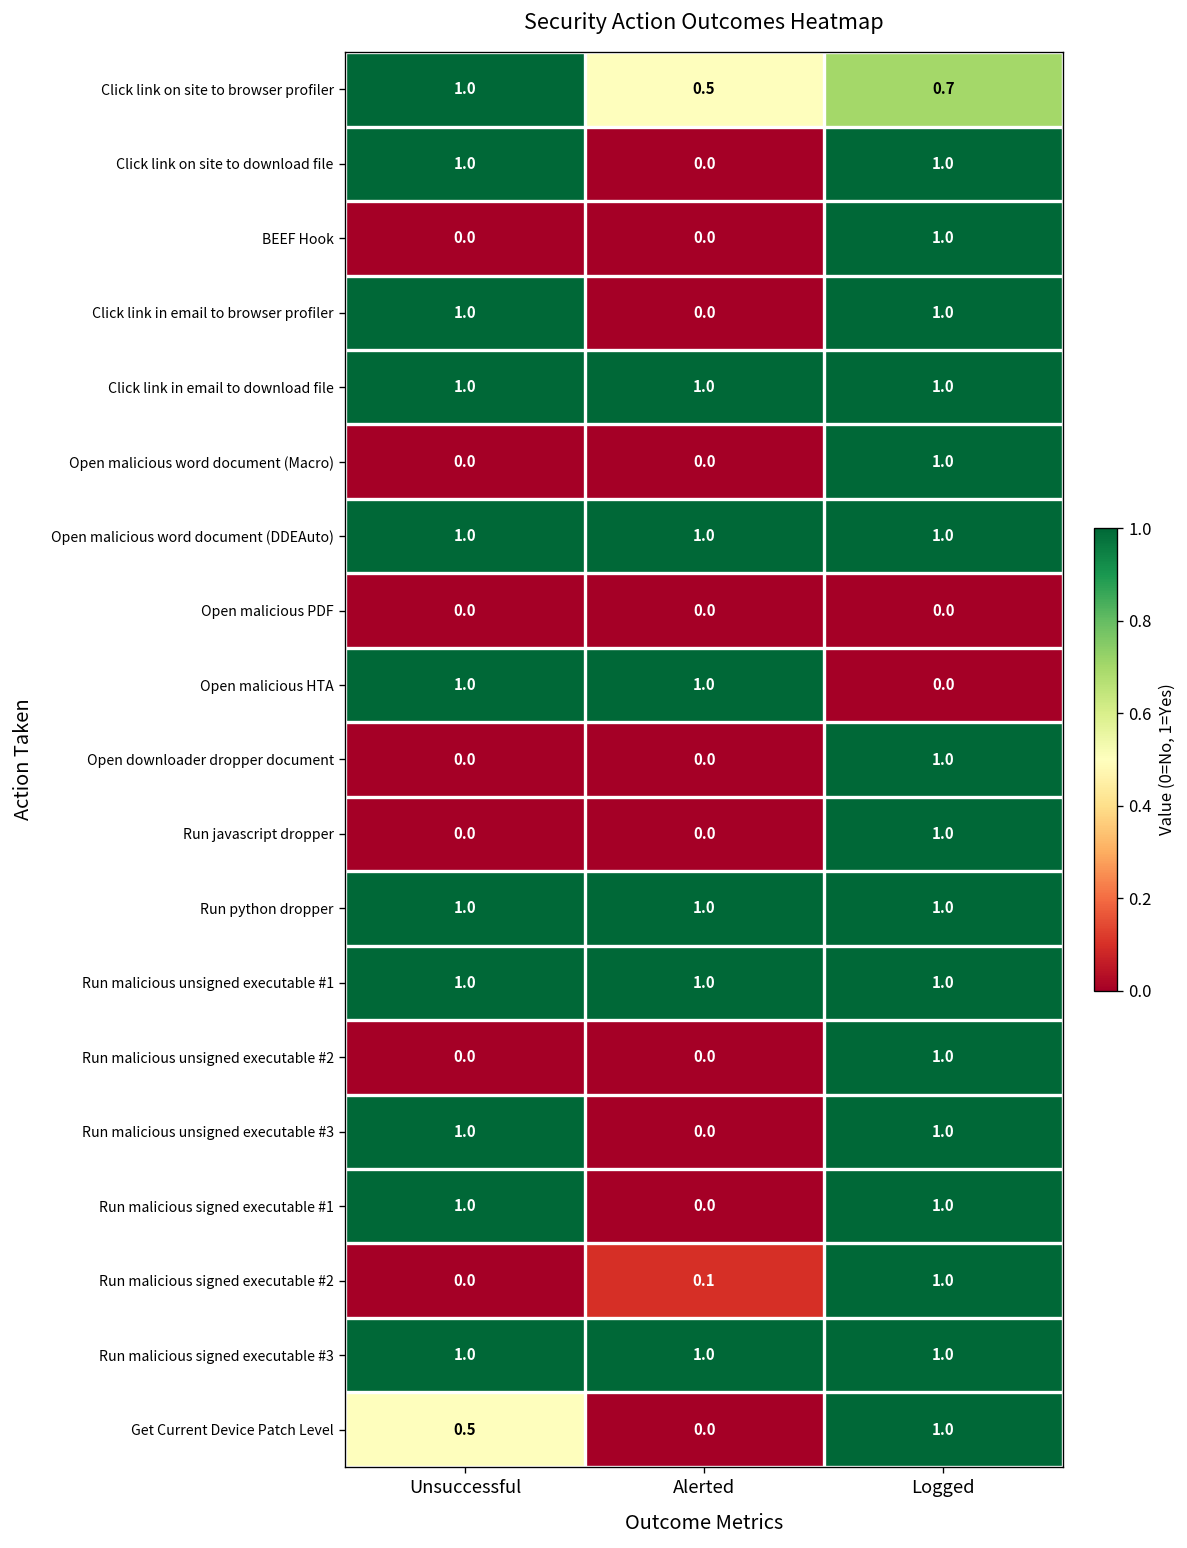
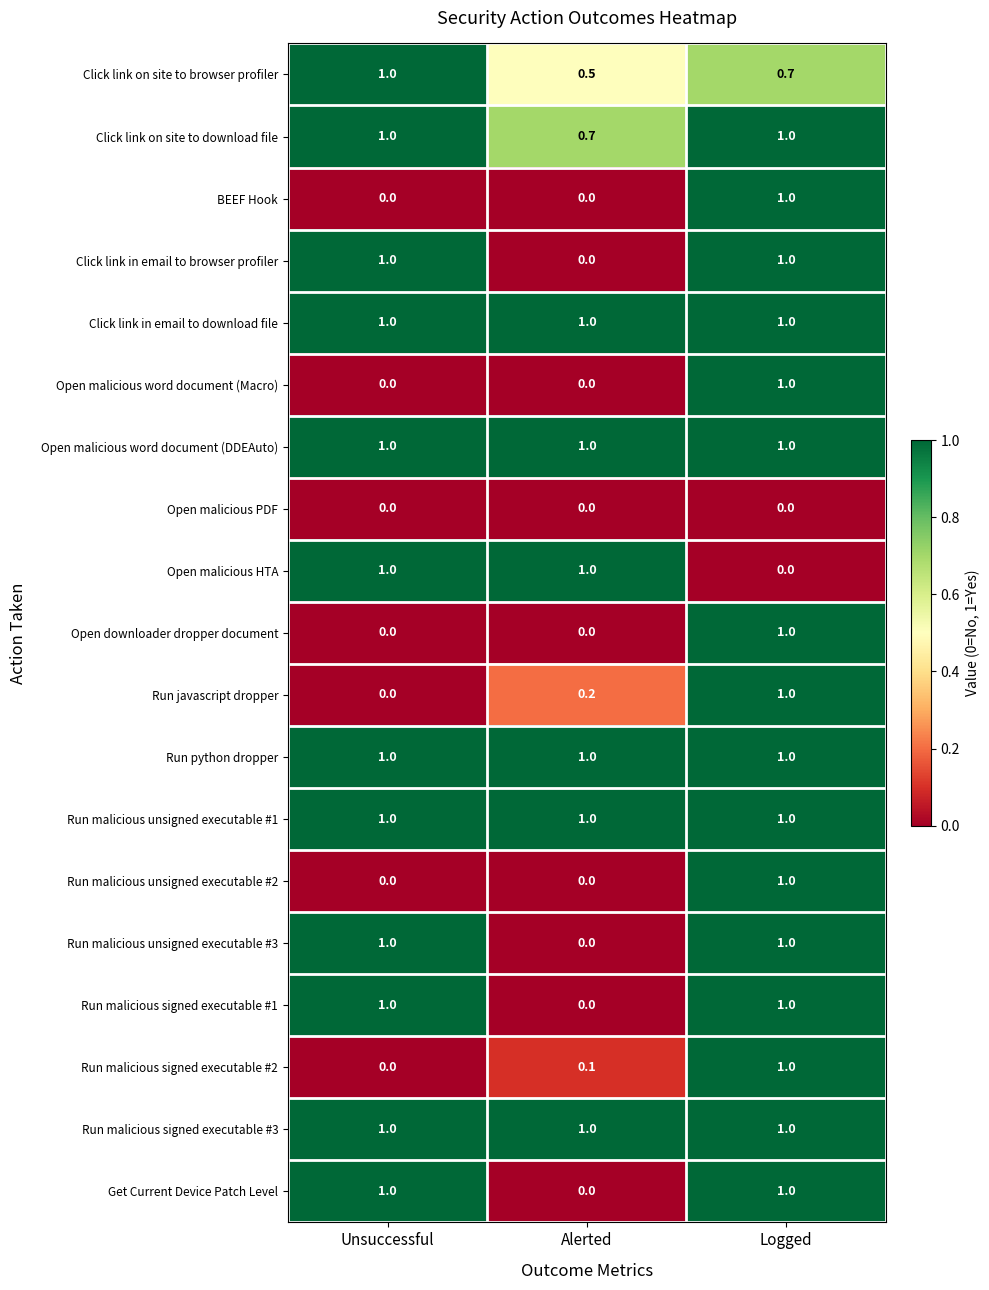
  {
    "Click link on site to browser profiler": {
      "Unsuccessful": 1.0,
      "Alerted": 0.5,
      "Logged": 0.7
    },
    "Click link on site to download file": {
      "Unsuccessful": 1.0,
-     "Alerted": 0.0,
+     "Alerted": 0.7,
      "Logged": 1.0
    },
    "BEEF Hook": {
      "Unsuccessful": 0.0,
      "Alerted": 0.0,
      "Logged": 1.0
    },
    "Click link in email to browser profiler": {
      "Unsuccessful": 1.0,
      "Alerted": 0.0,
      "Logged": 1.0
    },
    "Click link in email to download file": {
      "Unsuccessful": 1.0,
      "Alerted": 1.0,
      "Logged": 1.0
    },
    "Open malicious word document (Macro)": {
      "Unsuccessful": 0.0,
      "Alerted": 0.0,
      "Logged": 1.0
    },
    "Open malicious word document (DDEAuto)": {
      "Unsuccessful": 1.0,
      "Alerted": 1.0,
      "Logged": 1.0
    },
    "Open malicious PDF": {
      "Unsuccessful": 0.0,
      "Alerted": 0.0,
      "Logged": 0.0
    },
    "Open malicious HTA": {
      "Unsuccessful": 1.0,
      "Alerted": 1.0,
      "Logged": 0.0
    },
    "Open downloader dropper document": {
      "Unsuccessful": 0.0,
      "Alerted": 0.0,
      "Logged": 1.0
    },
    "Run javascript dropper": {
      "Unsuccessful": 0.0,
-     "Alerted": 0.0,
+     "Alerted": 0.2,
      "Logged": 1.0
    },
    "Run python dropper": {
      "Unsuccessful": 1.0,
      "Alerted": 1.0,
      "Logged": 1.0
    },
    "Run malicious unsigned executable #1": {
      "Unsuccessful": 1.0,
      "Alerted": 1.0,
      "Logged": 1.0
    },
    "Run malicious unsigned executable #2": {
      "Unsuccessful": 0.0,
      "Alerted": 0.0,
      "Logged": 1.0
    },
    "Run malicious unsigned executable #3": {
      "Unsuccessful": 1.0,
      "Alerted": 0.0,
      "Logged": 1.0
    },
    "Run malicious signed executable #1": {
      "Unsuccessful": 1.0,
      "Alerted": 0.0,
      "Logged": 1.0
    },
    "Run malicious signed executable #2": {
      "Unsuccessful": 0.0,
      "Alerted": 0.1,
      "Logged": 1.0
    },
    "Run malicious signed executable #3": {
      "Unsuccessful": 1.0,
      "Alerted": 1.0,
      "Logged": 1.0
    },
    "Get Current Device Patch Level": {
-     "Unsuccessful": 0.5,
+     "Unsuccessful": 1.0,
      "Alerted": 0.0,
      "Logged": 1.0
    }
  }
